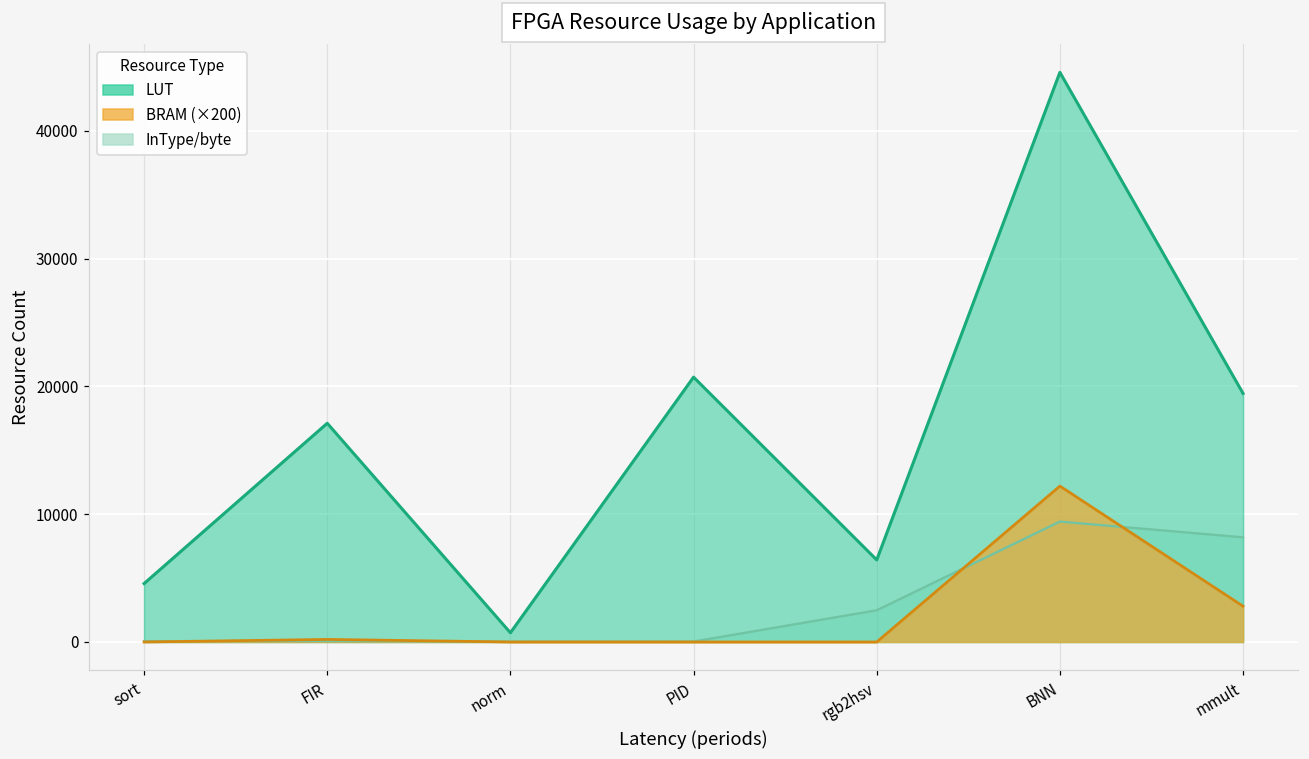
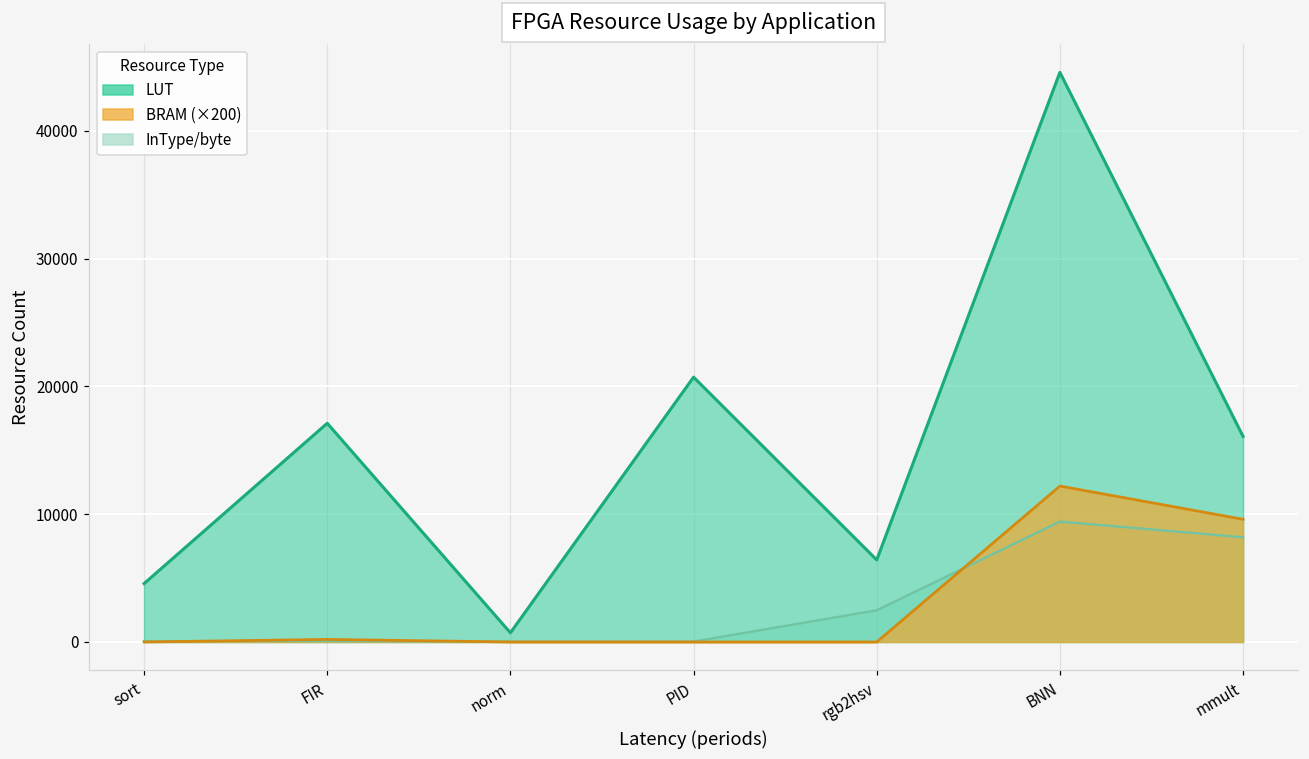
  {
    "InType/byte": {
      "rgb2hsv": 2500,
      "BNN": 9400,
      "mmult": 8200
    },
    "LUT": {
      "sort": 4600,
      "FIR": 17100,
      "norm": 700,
      "PID": 20700,
      "rgb2hsv": 6400,
      "BNN": 44600,
-     "mmult": 19400
+     "mmult": 16100
    },
    "BRAM (×200)": {
      "rgb2hsv": 0,
      "BNN": 12200,
-     "mmult": 2800
+     "mmult": 9600
    }
  }
